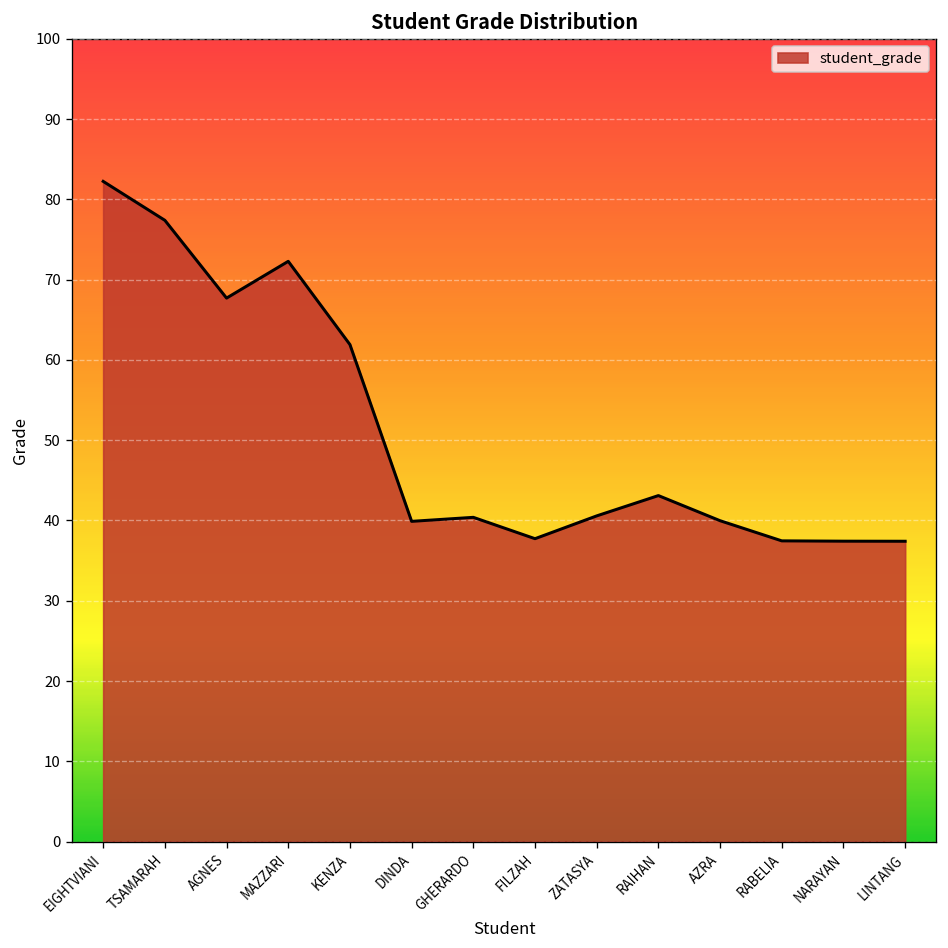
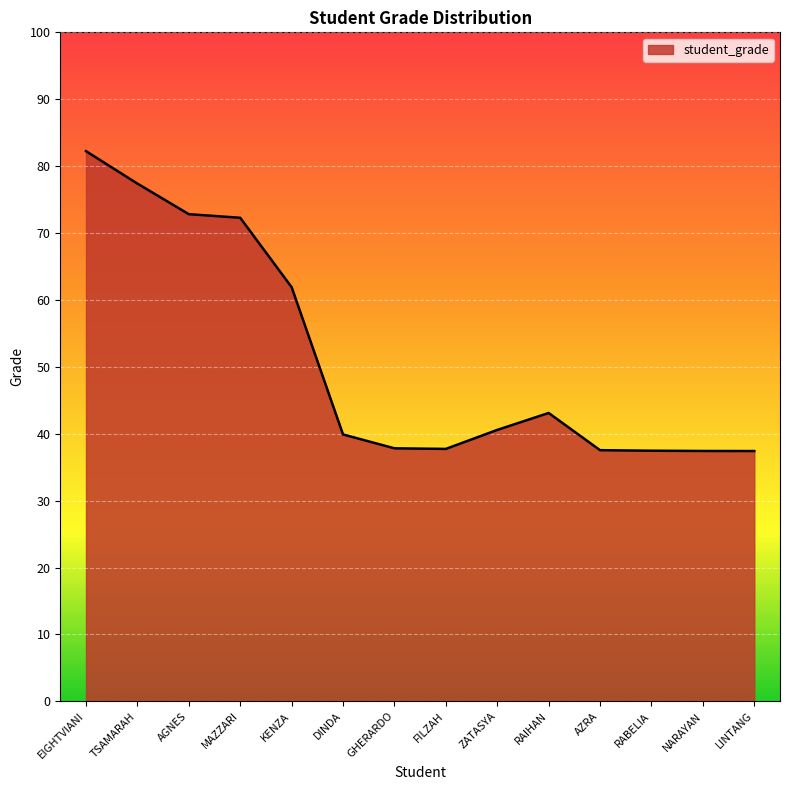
  {
    "EIGHTVIANI": 82,
    "TSAMARAH": 77,
-   "AGNES": 68,
+   "AGNES": 73,
    "MAZZARI": 72,
    "KENZA": 62,
    "DINDA": 40,
-   "GHERARDO": 40,
+   "GHERARDO": 38,
    "FILZAH": 38,
    "ZATASYA": 41,
    "RAIHAN": 43,
-   "AZRA": 40,
+   "AZRA": 38,
    "RABELIA": 37,
    "NARAYAN": 37,
    "LINTANG": 37
  }
